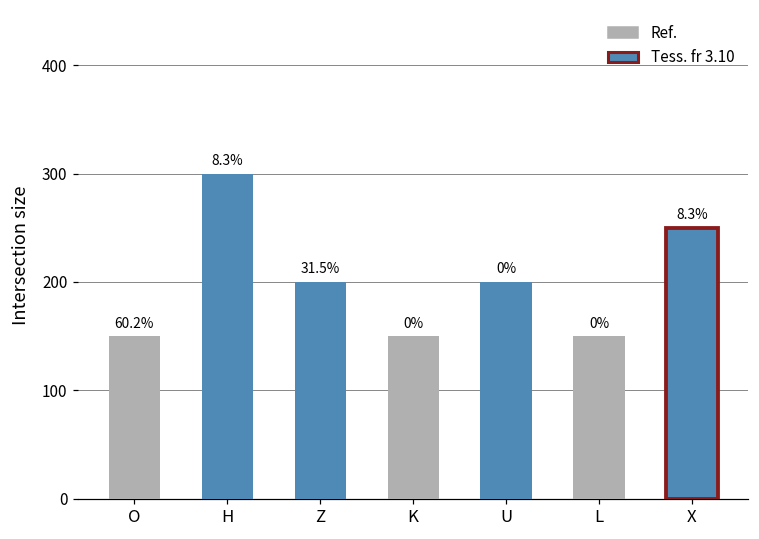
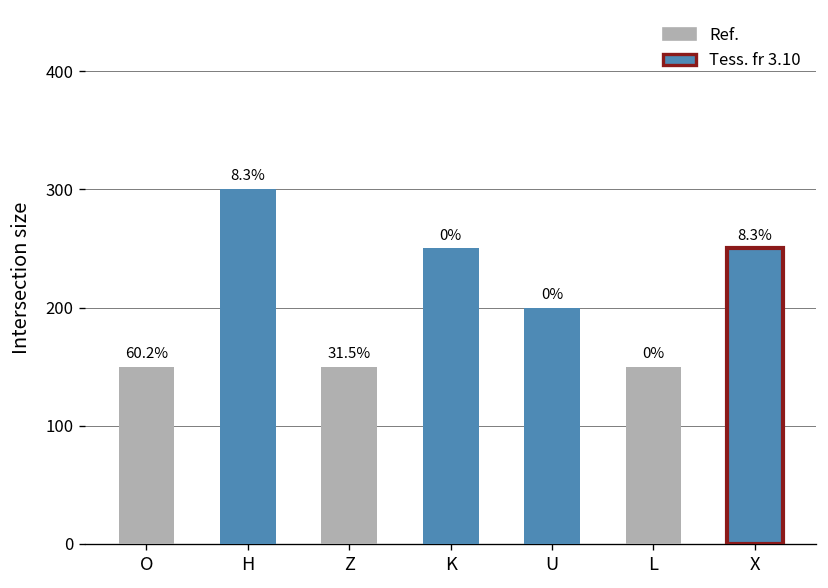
  {
-   "Z": 200,
-   "K": 150
+   "Z": 150,
+   "K": 250
  }
